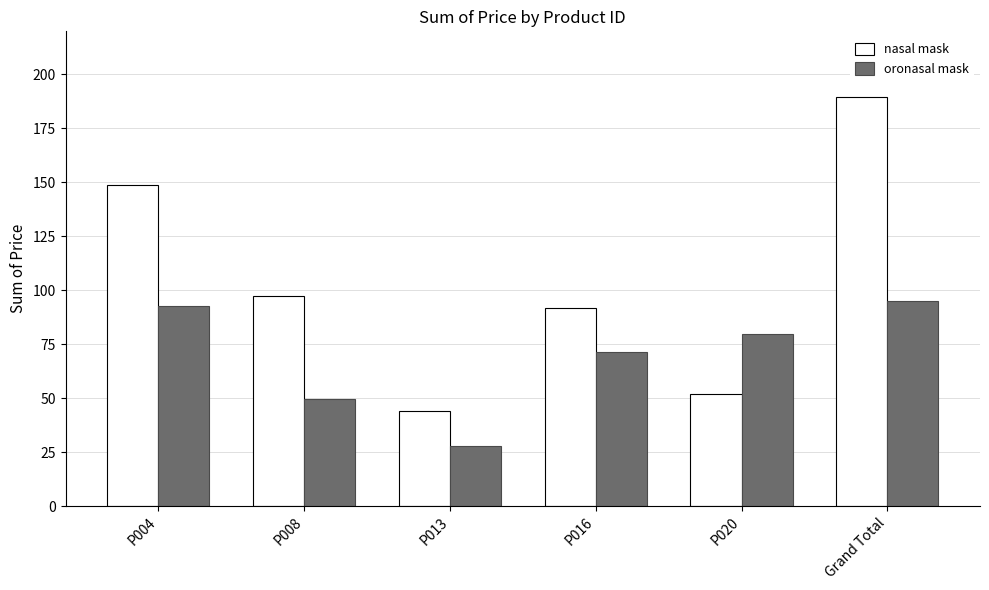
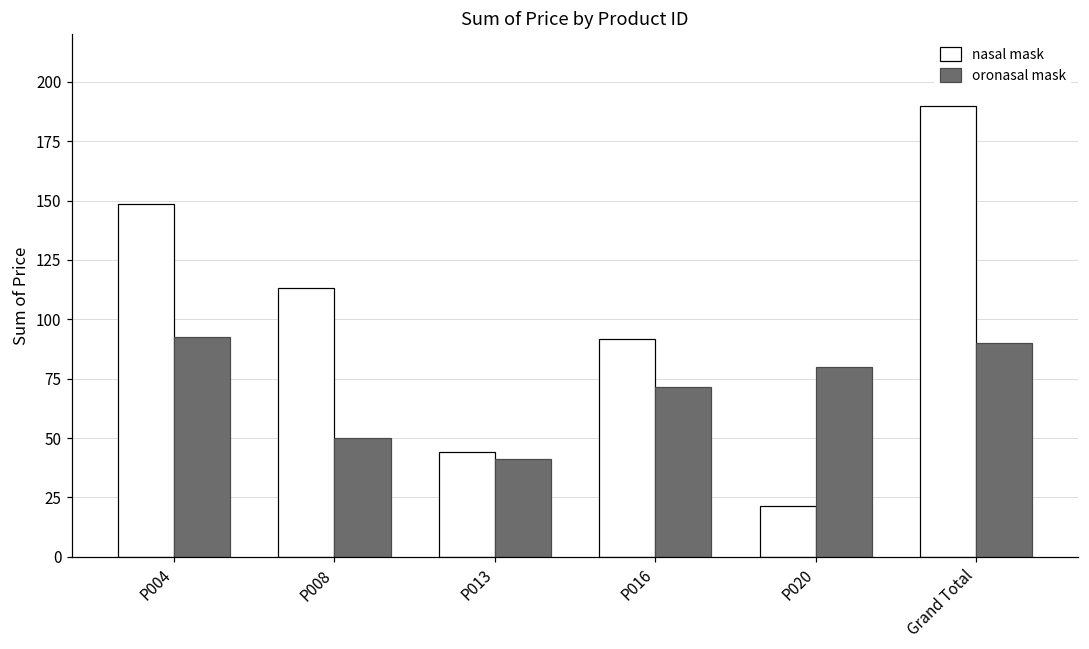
  {
    "nasal mask": {
      "P004": 149,
-     "P008": 98,
+     "P008": 113,
      "P013": 44,
      "P016": 92,
-     "P020": 52,
+     "P020": 22,
      "Grand Total": 190
    },
    "oronasal mask": {
      "P004": 93,
      "P008": 50,
-     "P013": 28,
+     "P013": 41,
      "P016": 71,
      "P020": 80,
-     "Grand Total": 95
+     "Grand Total": 90
    }
  }
